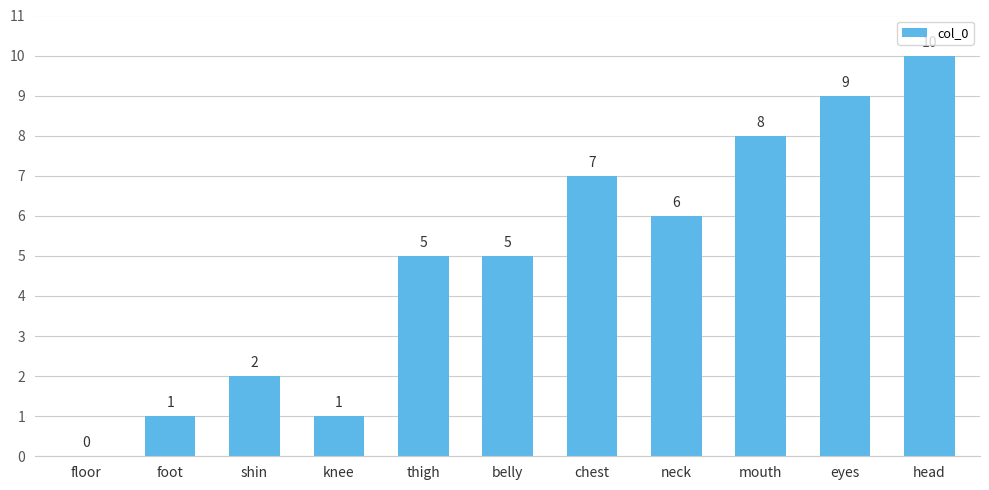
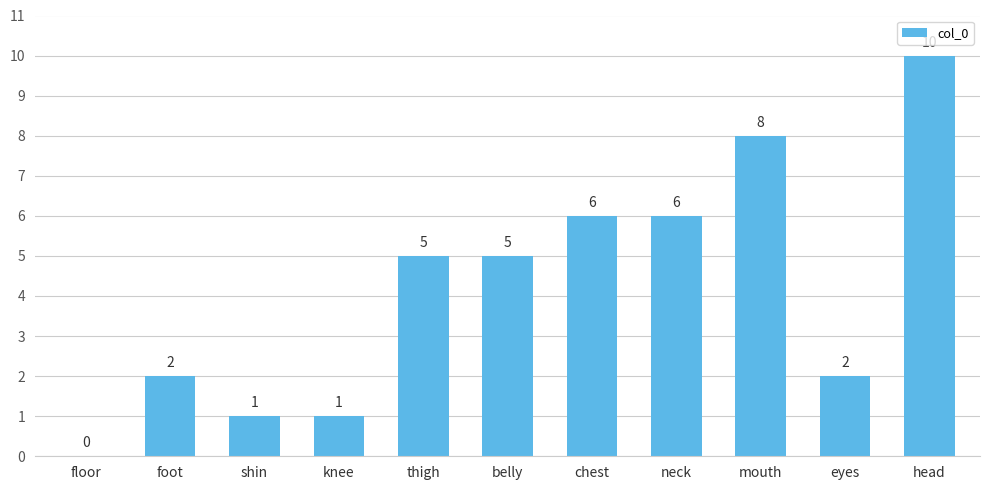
  {
    "floor": 0,
-   "foot": 1,
-   "shin": 2,
+   "foot": 2,
+   "shin": 1,
    "knee": 1,
    "thigh": 5,
    "belly": 5,
-   "chest": 7,
+   "chest": 6,
    "neck": 6,
    "mouth": 8,
-   "eyes": 9
+   "eyes": 2
  }
